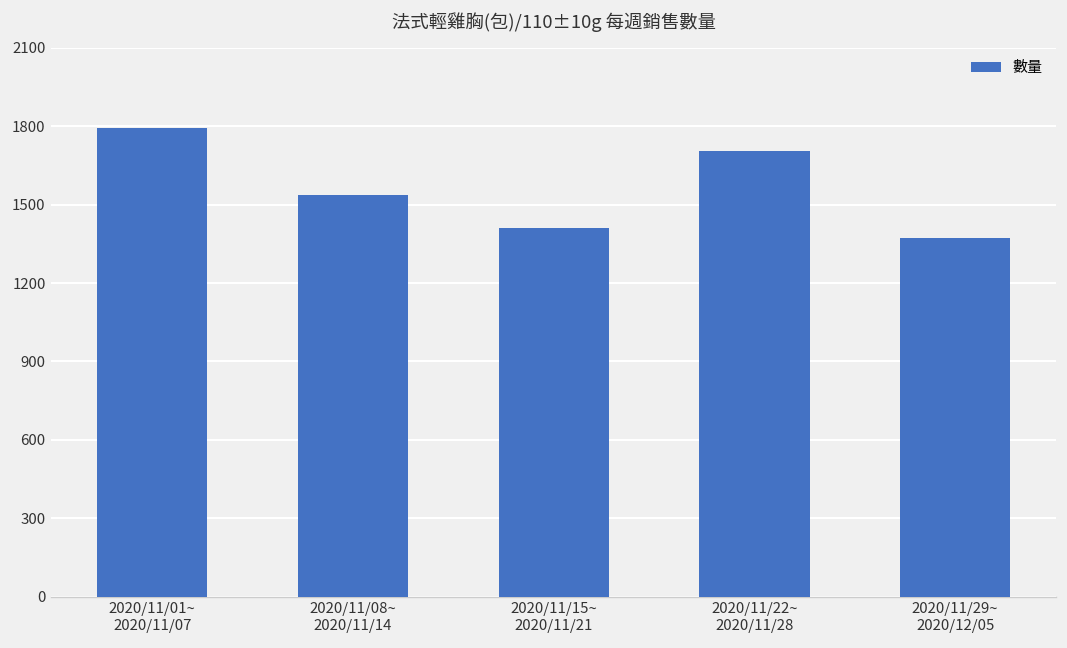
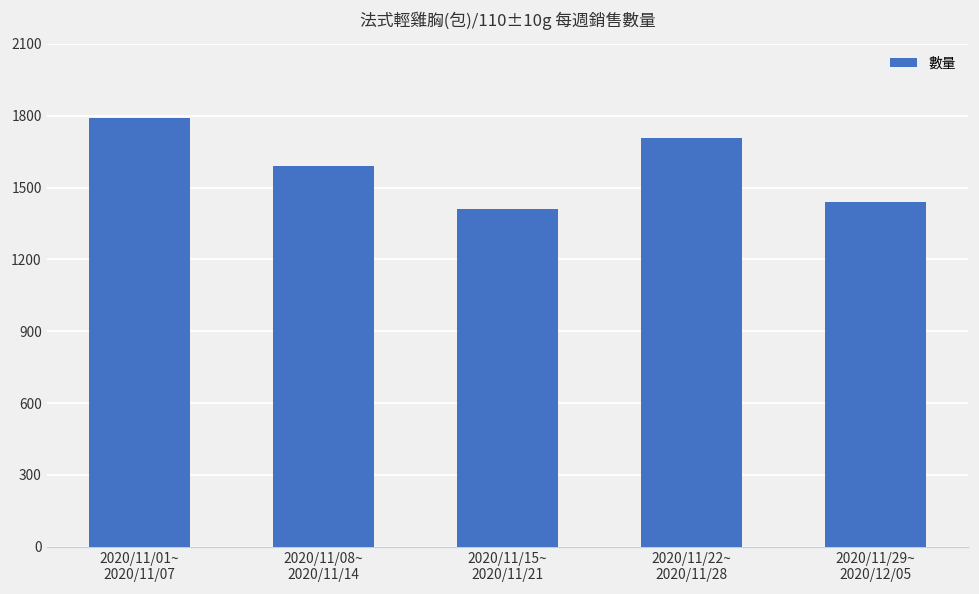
  {
    "2020/11/01~ 2020/11/07": 1790,
-   "2020/11/08~ 2020/11/14": 1540,
+   "2020/11/08~ 2020/11/14": 1590,
    "2020/11/15~ 2020/11/21": 1410,
    "2020/11/22~ 2020/11/28": 1710,
-   "2020/11/29~ 2020/12/05": 1370
+   "2020/11/29~ 2020/12/05": 1440
  }
